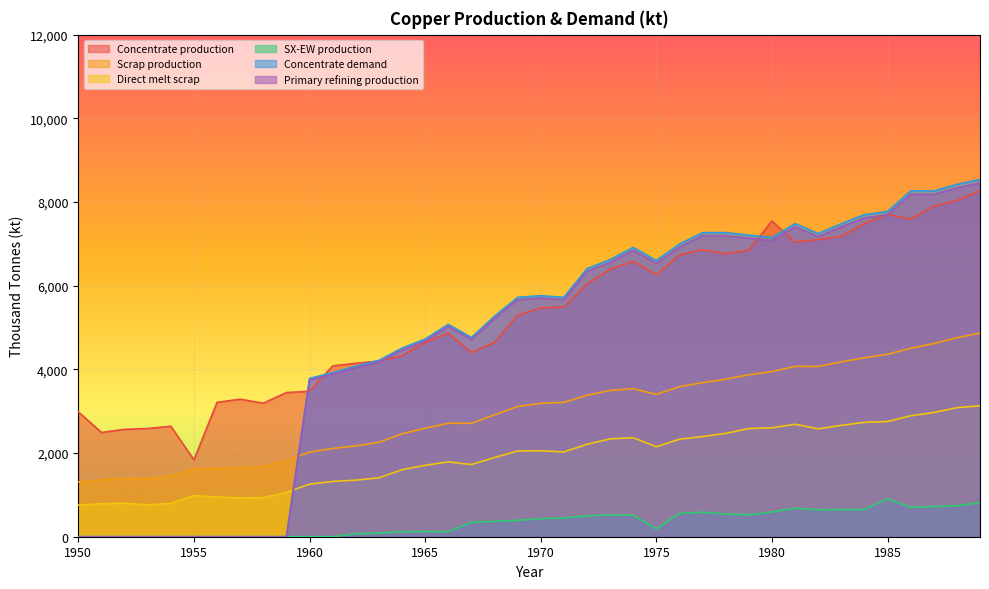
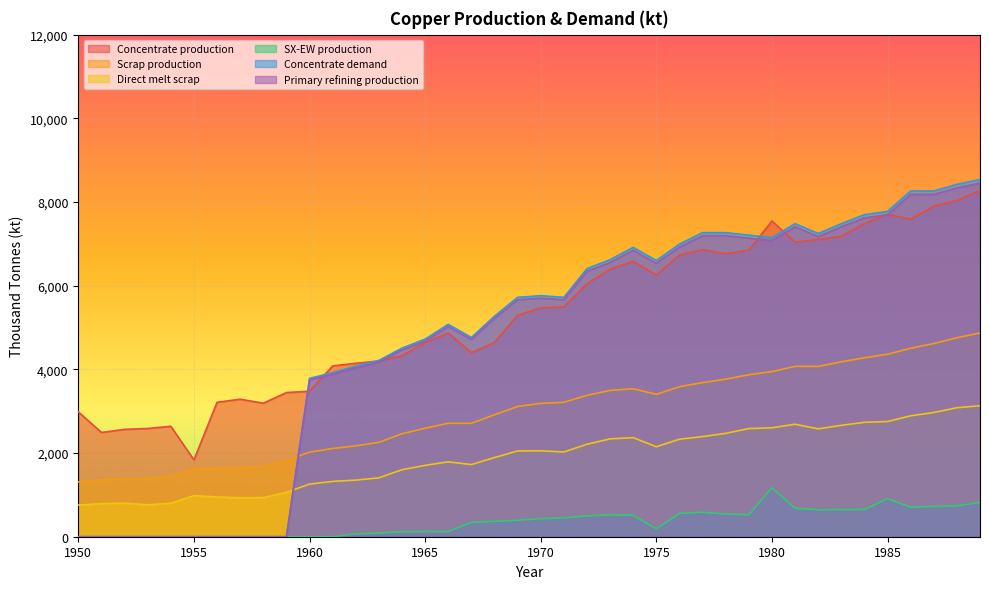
  {
    "Concentrate production": {
      "1950": "3,000",
      "1955": "1,800",
      "1960": "3,500",
      "1970": "5,500",
      "1975": "6,300",
      "1980": "7,500"
    },
    "SX-EW production": {
      "1960": "0",
      "1965": "100",
      "1970": "400",
      "1975": "200",
-     "1980": "600",
+     "1980": "1,200",
      "1985": "900"
    },
    "Concentrate demand": {
      "1975": "6,600",
      "1980": "7,100",
      "1985": "7,800"
    },
    "Primary refining production": {
      "1975": "6,500",
      "1980": "7,100"
    }
  }
